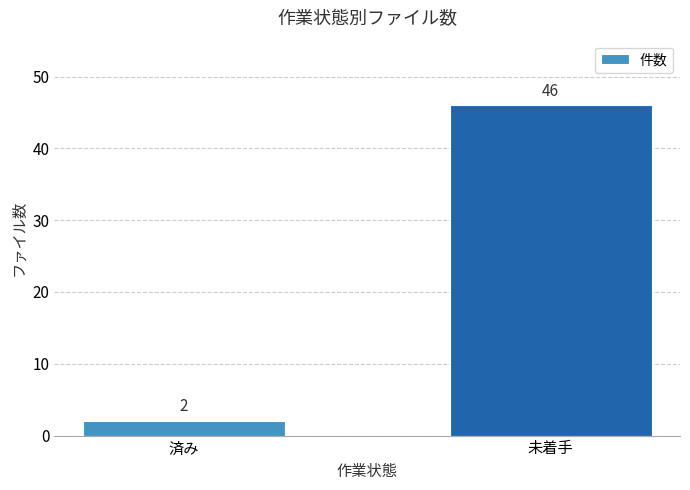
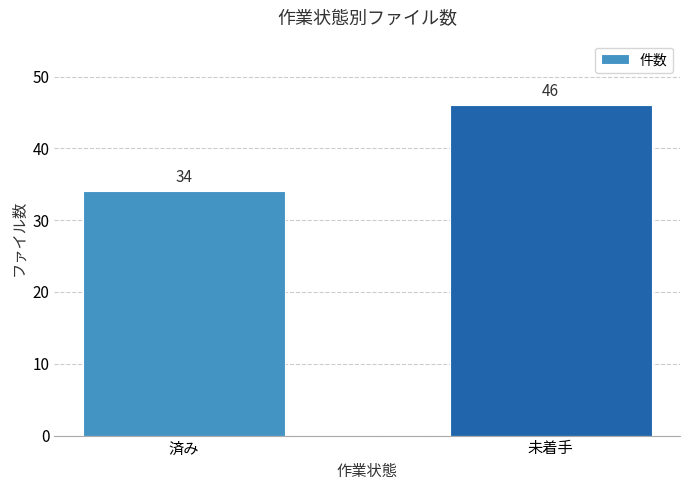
  {
-   "済み": 2,
+   "済み": 34,
    "未着手": 46
  }
